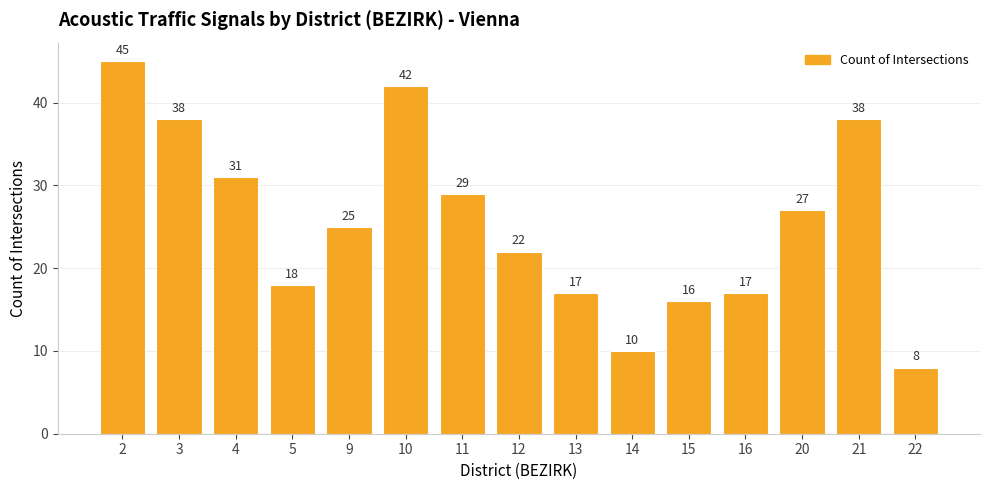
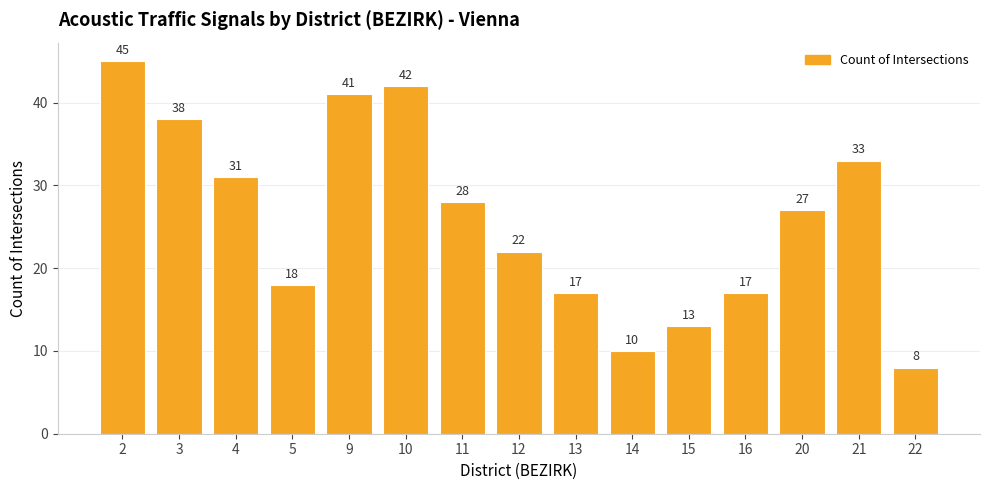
  {
    "2": 45,
    "3": 38,
    "4": 31,
    "5": 18,
-   "9": 25,
+   "9": 41,
    "10": 42,
-   "11": 29,
+   "11": 28,
    "12": 22,
    "13": 17,
    "14": 10,
-   "15": 16,
+   "15": 13,
    "16": 17,
    "20": 27,
-   "21": 38,
+   "21": 33,
    "22": 8
  }
